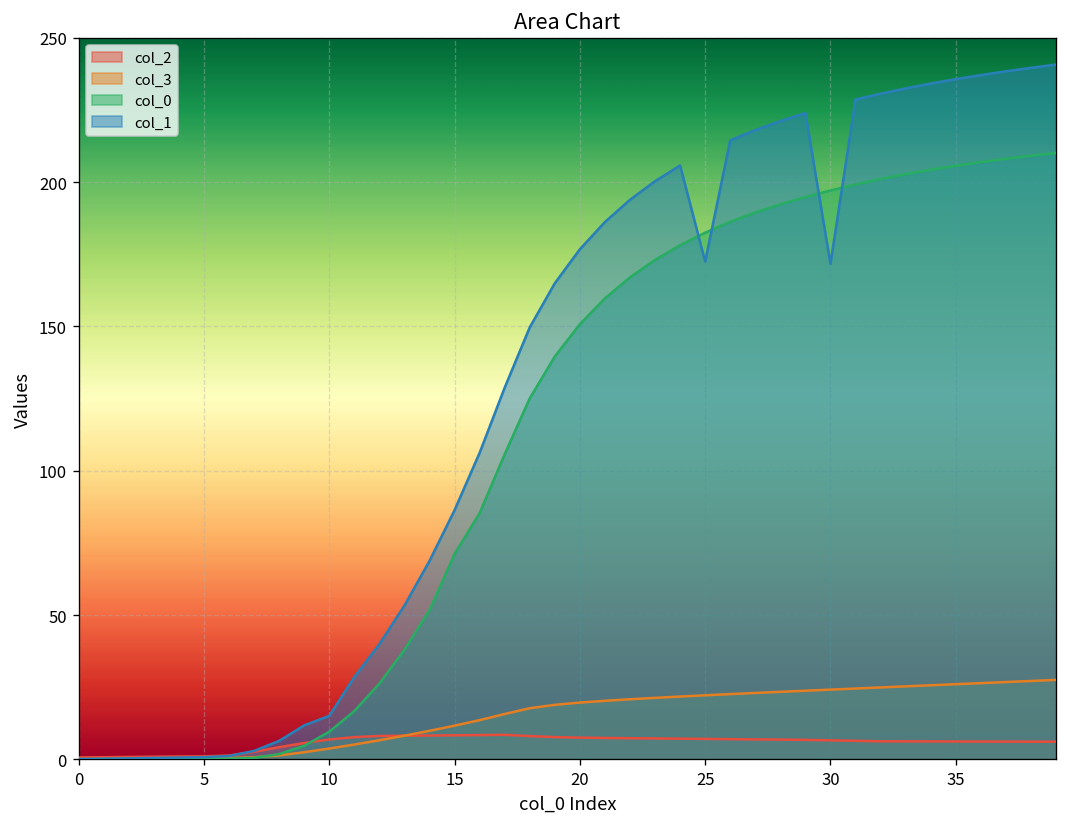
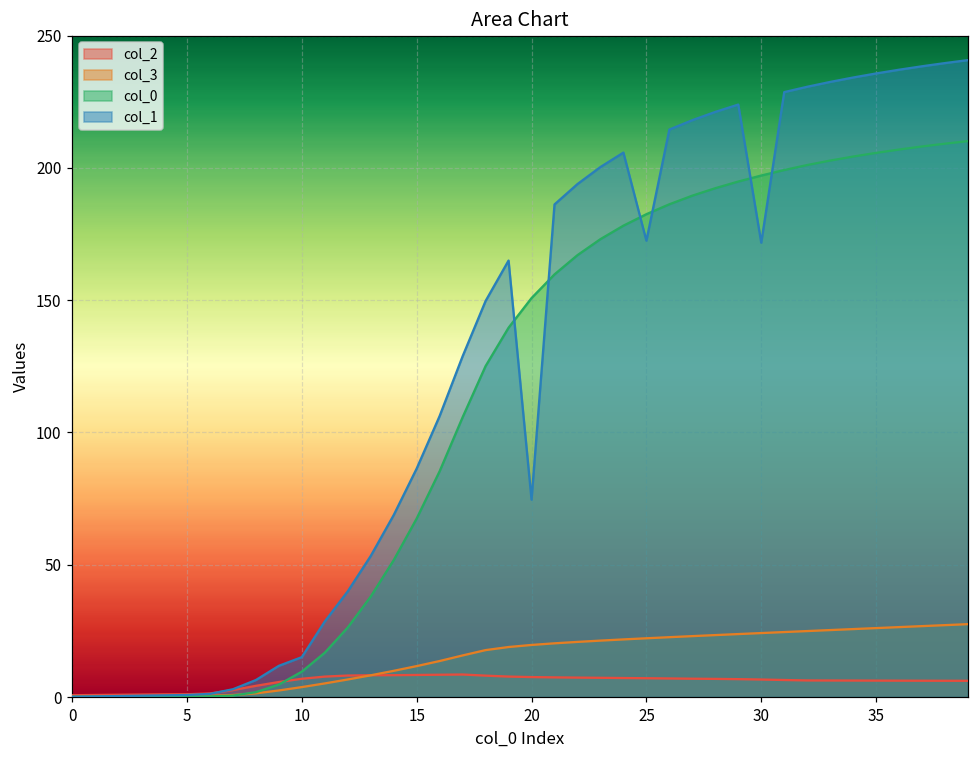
  {
    "col_0": {
      "10": 10,
-     "15": 71,
+     "15": 67,
      "20": 151,
      "25": 182,
      "30": 197,
      "35": 206
    },
    "col_1": {
      "10": 15,
      "15": 86,
-     "20": 177,
+     "20": 75,
      "25": 172,
      "30": 172,
      "35": 236
    }
  }
